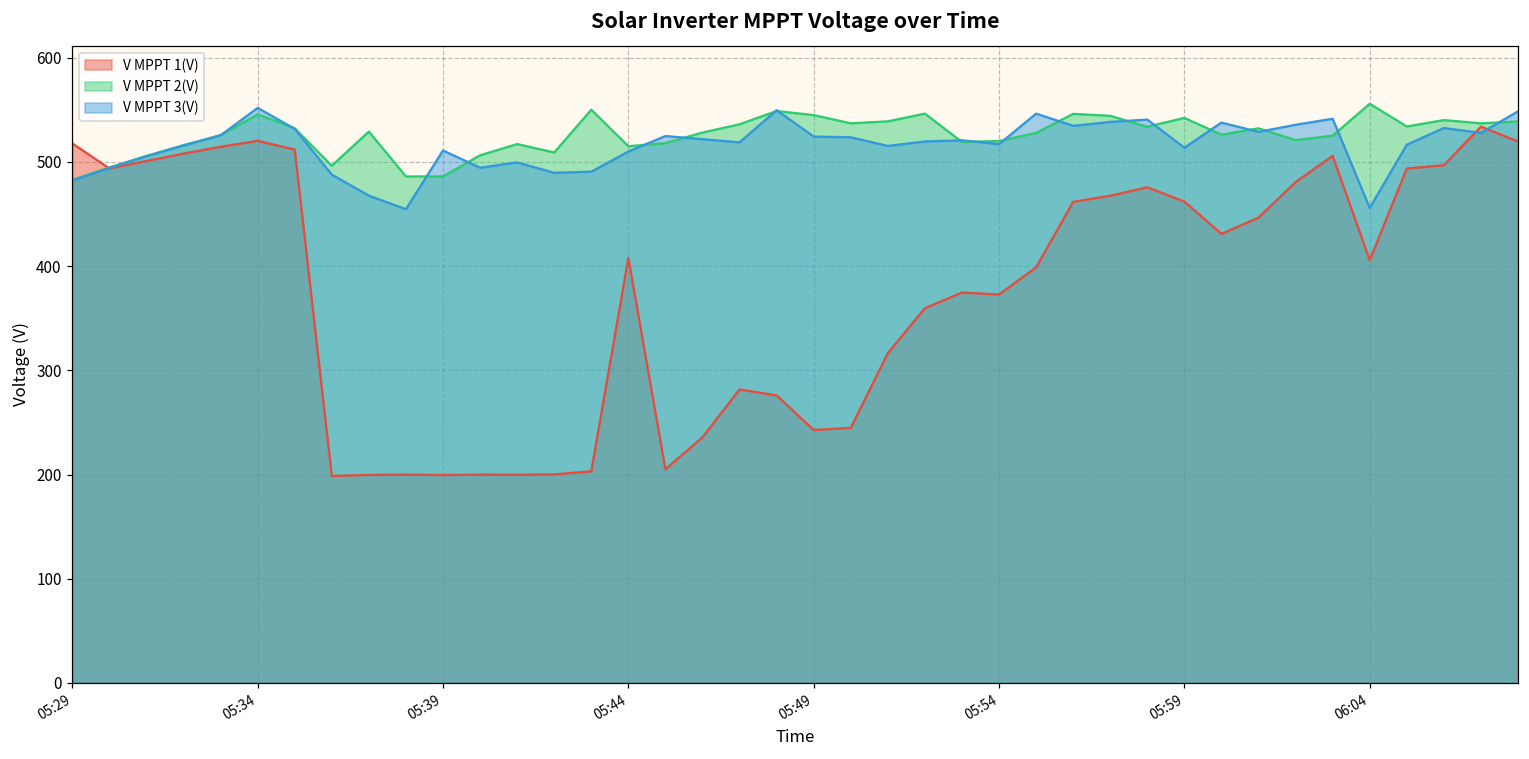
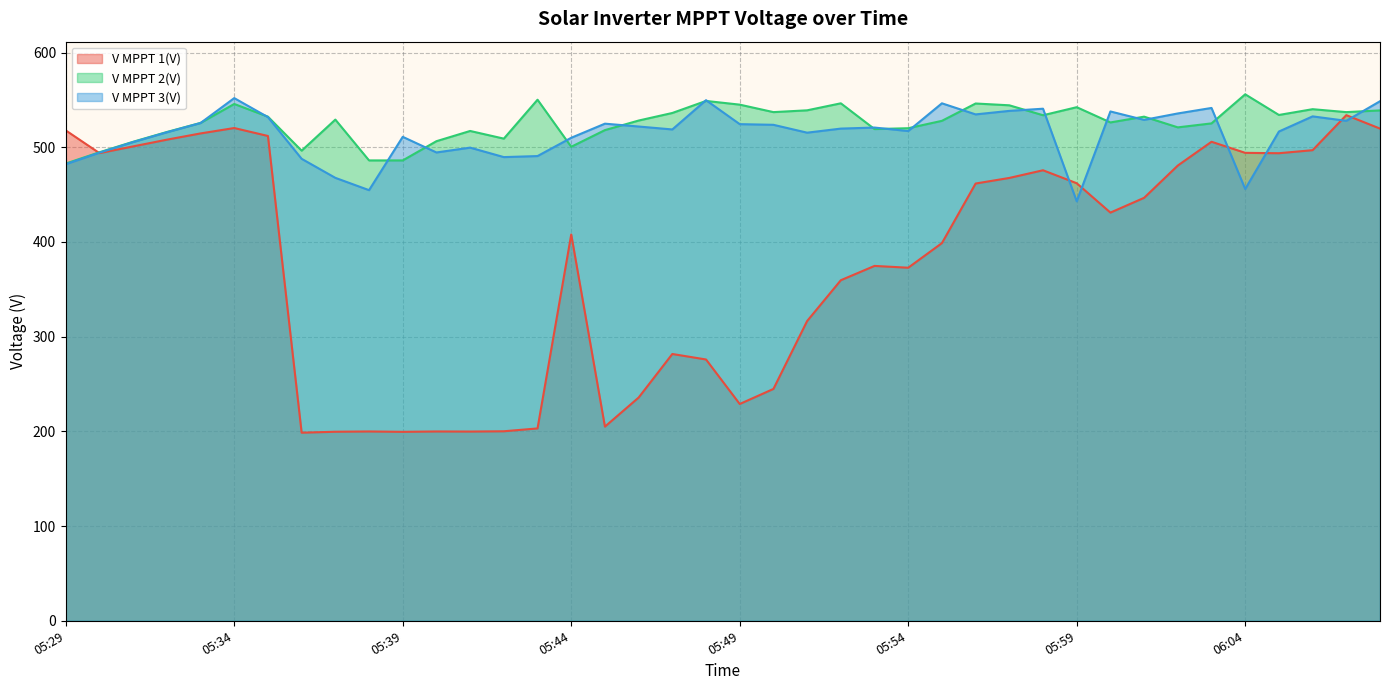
  {
    "V MPPT 1(V)": {
      "05:29": 520,
      "05:34": 520,
      "05:39": 200,
      "05:44": 410,
-     "05:49": 240,
+     "05:49": 230,
      "05:54": 370,
      "05:59": 460,
-     "06:04": 410
+     "06:04": 490
    },
    "V MPPT 2(V)": {
      "05:34": 550,
      "05:39": 490,
-     "05:44": 520,
+     "05:44": 500,
      "05:49": 550,
      "05:54": 520,
      "05:59": 540,
      "06:04": 560
    },
    "V MPPT 3(V)": {
      "05:34": 550,
      "05:39": 510,
      "05:44": 510,
      "05:49": 520,
      "05:54": 520,
-     "05:59": 510,
+     "05:59": 440,
      "06:04": 460
    }
  }
